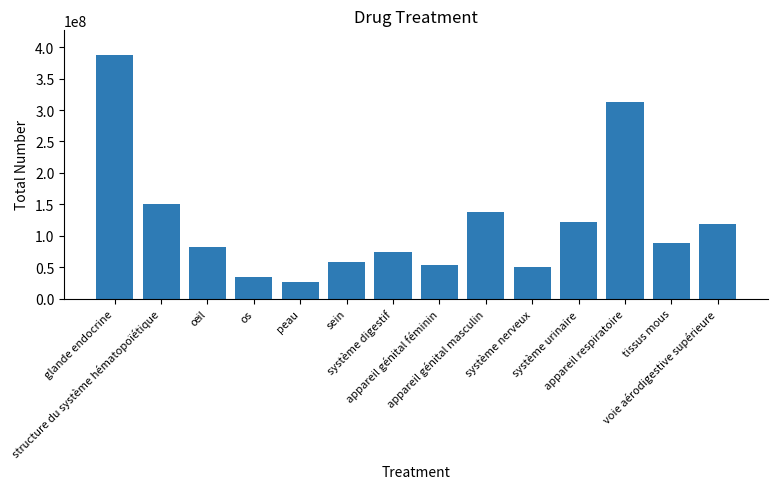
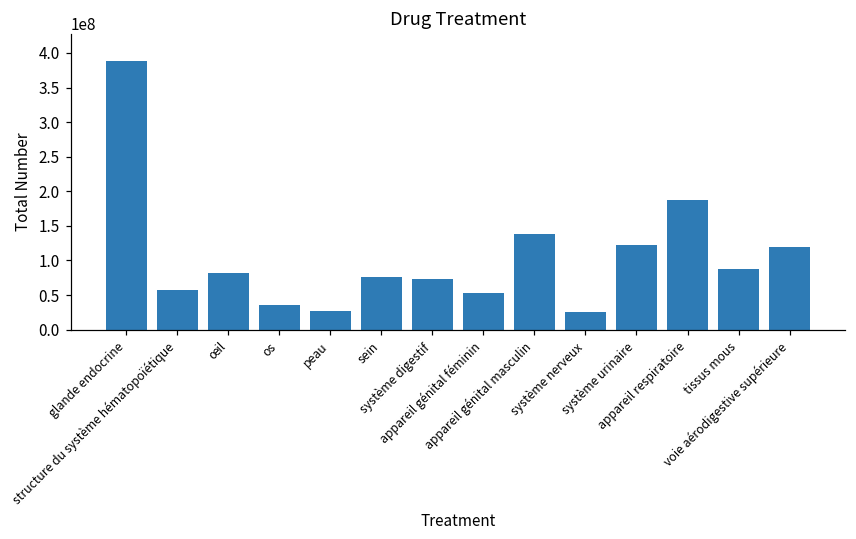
  {
    "glande endocrine": 390000000,
-   "structure du système hématopoïétique": 150000000,
+   "structure du système hématopoïétique": 60000000,
    "œil": 80000000,
    "os": 30000000,
    "peau": 30000000,
-   "sein": 60000000,
+   "sein": 80000000,
    "système digestif": 70000000,
    "appareil génital féminin": 50000000,
    "appareil génital masculin": 140000000,
-   "système nerveux": 50000000,
+   "système nerveux": 30000000,
    "système urinaire": 120000000,
-   "appareil respiratoire": 310000000,
+   "appareil respiratoire": 190000000,
    "tissus mous": 90000000,
    "voie aérodigestive supérieure": 120000000
  }
